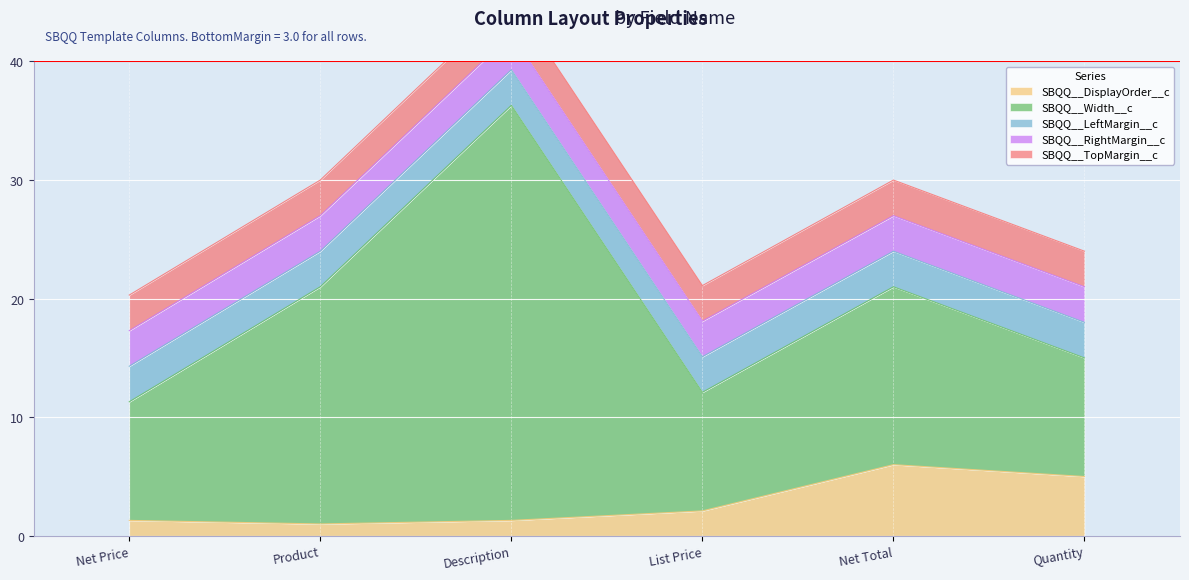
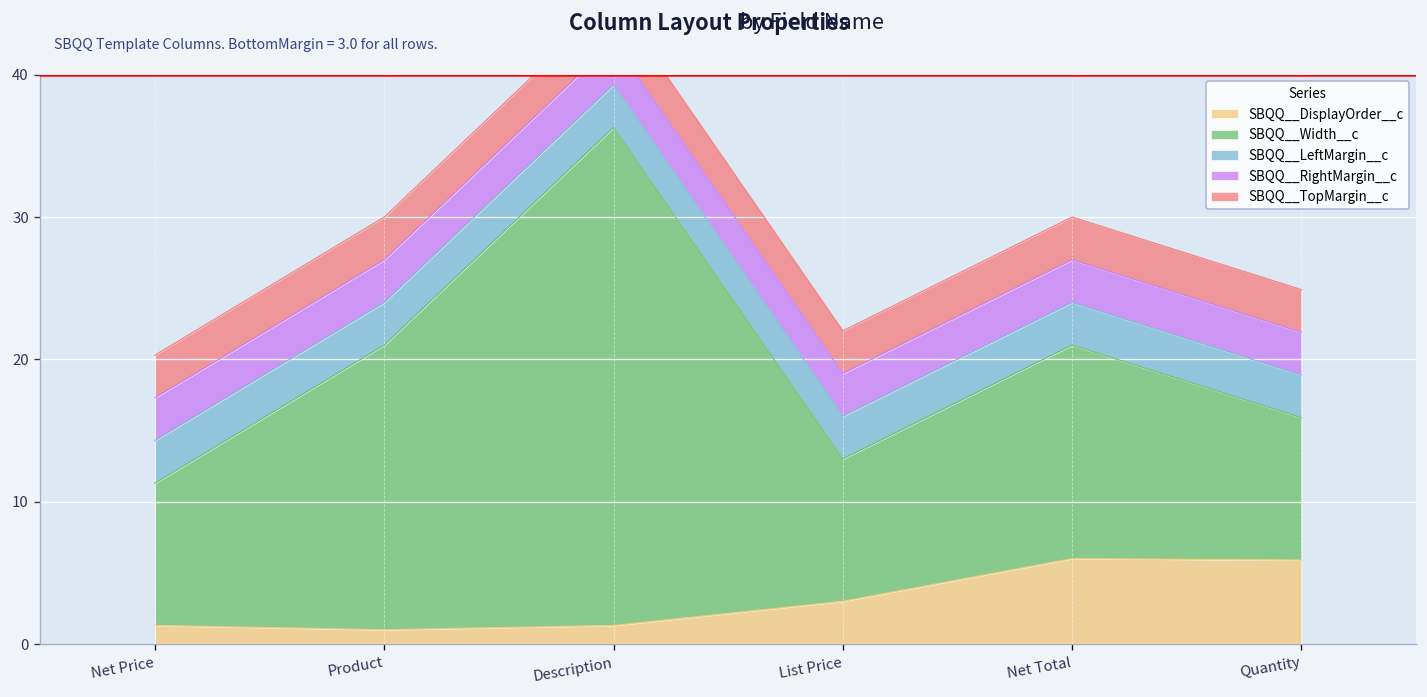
  {
    "SBQQ__DisplayOrder__c": {
      "Net Price": 1.3,
      "Product": 1.0,
      "Description": 1.3,
-     "List Price": 2.1,
+     "List Price": 3.0,
      "Net Total": 6.0,
-     "Quantity": 5.0
+     "Quantity": 5.9
    },
    "SBQQ__Width__c": {
      "Net Price": 10.0,
      "Product": 20.0,
      "Description": 35.0,
      "List Price": 10.0,
      "Net Total": 15.0,
      "Quantity": 10.0
    },
    "SBQQ__LeftMargin__c": {
      "Net Price": 3.0,
      "Product": 3.0,
      "Description": 3.0,
      "List Price": 3.0,
      "Net Total": 3.0,
      "Quantity": 3.0
    },
    "SBQQ__RightMargin__c": {
      "Net Price": 3.0,
      "Product": 3.0,
      "List Price": 3.0,
      "Net Total": 3.0,
      "Quantity": 3.0
    },
    "SBQQ__TopMargin__c": {
      "Net Price": 3.0,
      "Product": 3.0,
      "List Price": 3.0,
      "Net Total": 3.0,
      "Quantity": 3.0
    }
  }
